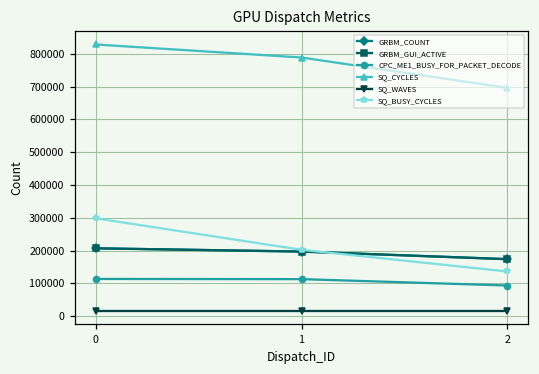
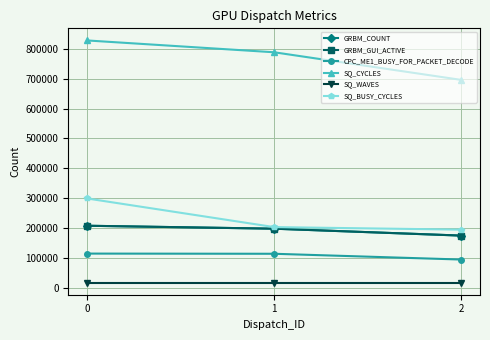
  {
    "SQ_BUSY_CYCLES": {
      "0": 300000,
-     "2": 140000
+     "2": 190000
    }
  }
